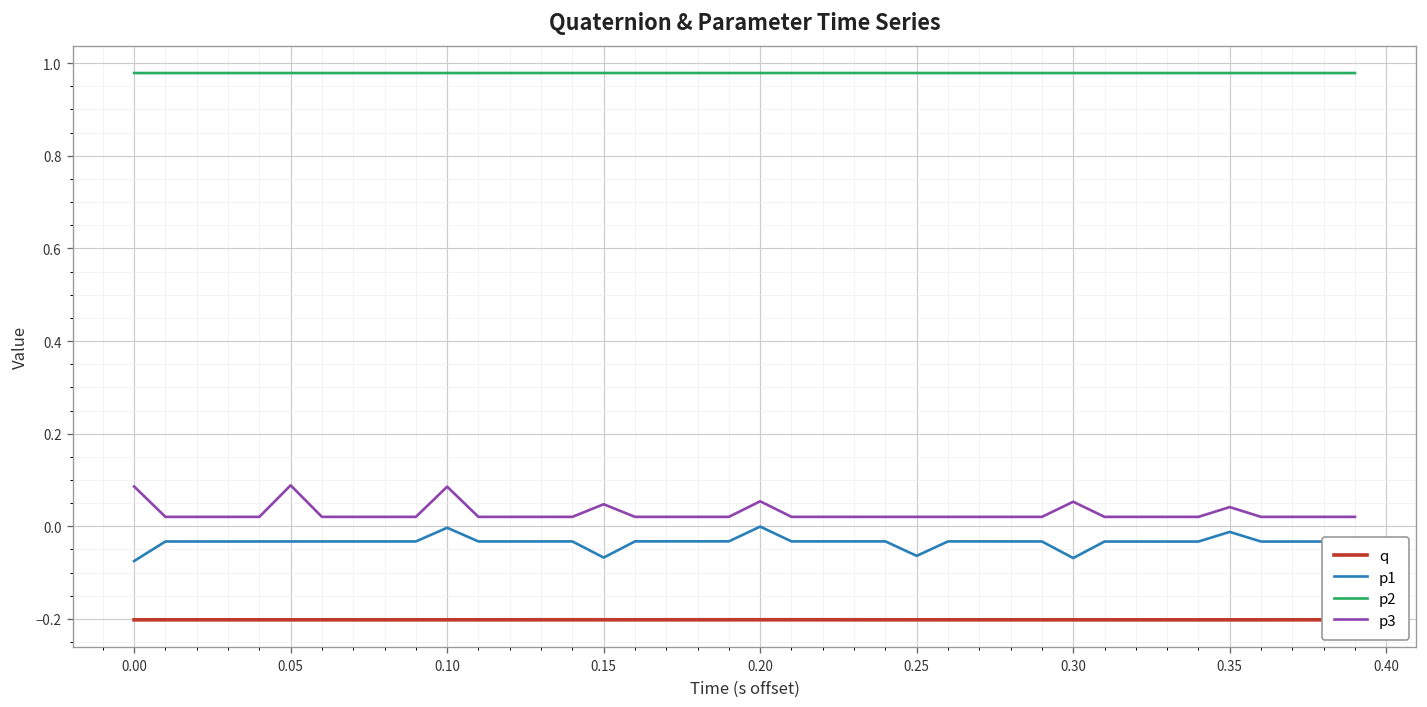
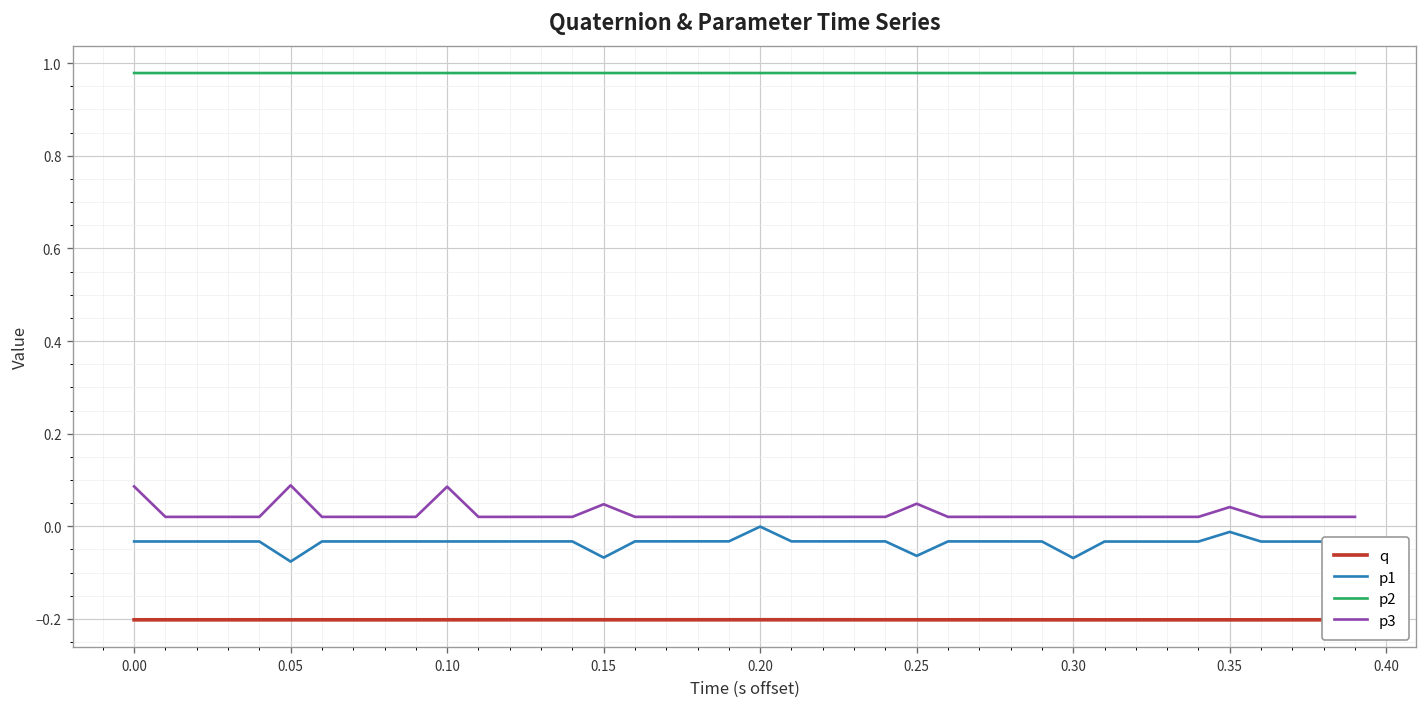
  {
    "q": {
      "0.00": -0.20,
      "0.05": -0.20,
      "0.10": -0.20,
      "0.15": -0.20,
      "0.20": -0.20,
      "0.25": -0.20,
      "0.30": -0.20,
      "0.35": -0.20
    },
    "p1": {
-     "0.00": -0.08,
-     "0.05": -0.03,
-     "0.10": 0.00,
+     "0.00": -0.03,
+     "0.05": -0.08,
+     "0.10": -0.03,
      "0.15": -0.07,
      "0.20": 0.00,
      "0.25": -0.06,
      "0.30": -0.07,
      "0.35": -0.01
    },
    "p2": {
      "0.00": 0.98,
      "0.05": 0.98,
      "0.10": 0.98,
      "0.15": 0.98,
      "0.20": 0.98,
      "0.25": 0.98,
      "0.30": 0.98,
      "0.35": 0.98
    },
    "p3": {
      "0.00": 0.09,
      "0.05": 0.09,
      "0.10": 0.09,
      "0.15": 0.05,
-     "0.20": 0.05,
-     "0.25": 0.02,
-     "0.30": 0.05,
+     "0.20": 0.02,
+     "0.25": 0.05,
+     "0.30": 0.02,
      "0.35": 0.04
    }
  }
